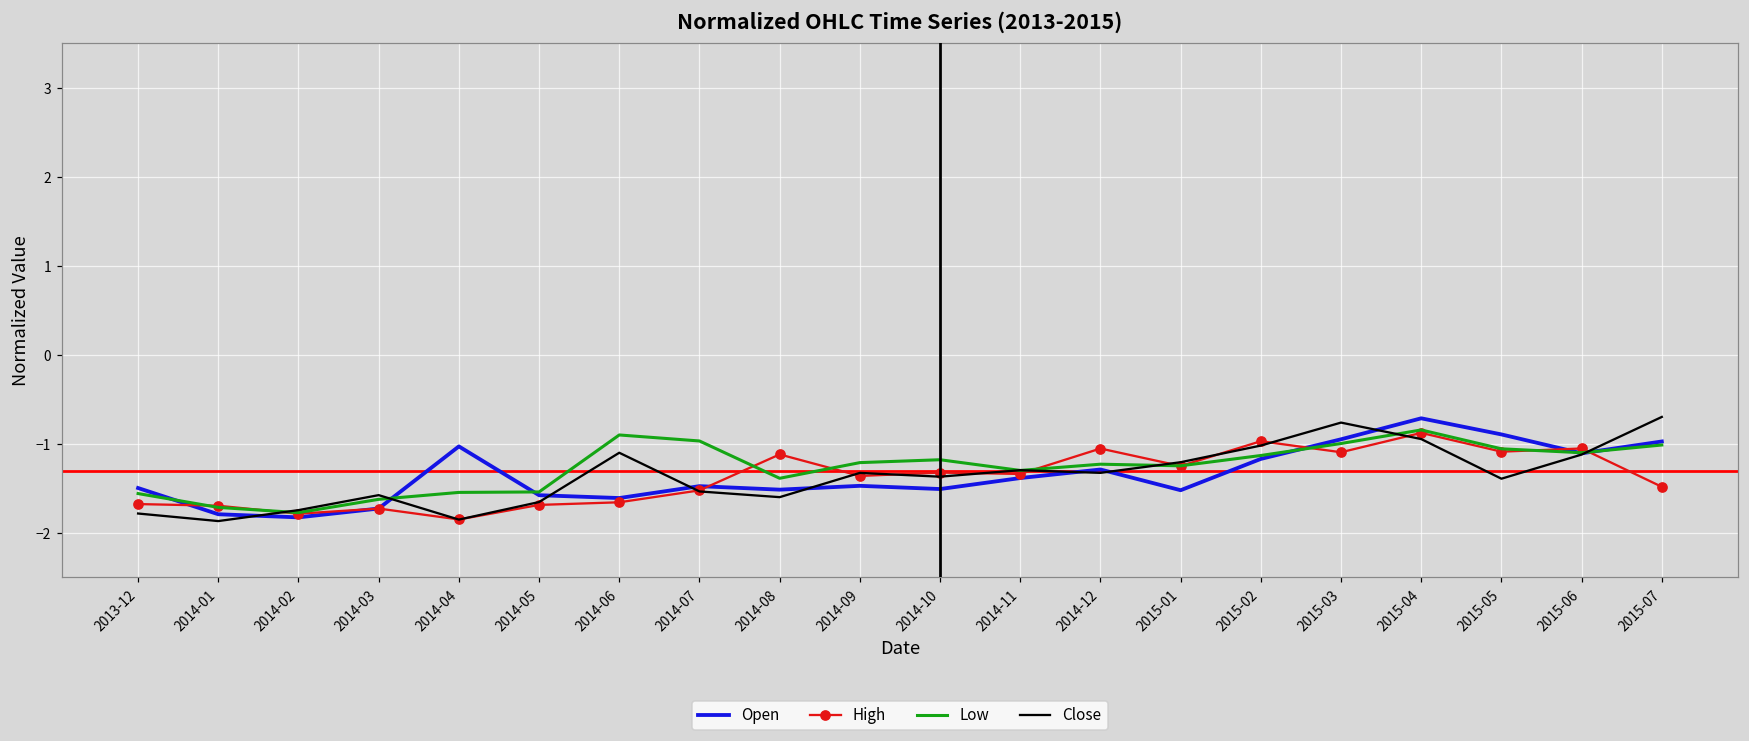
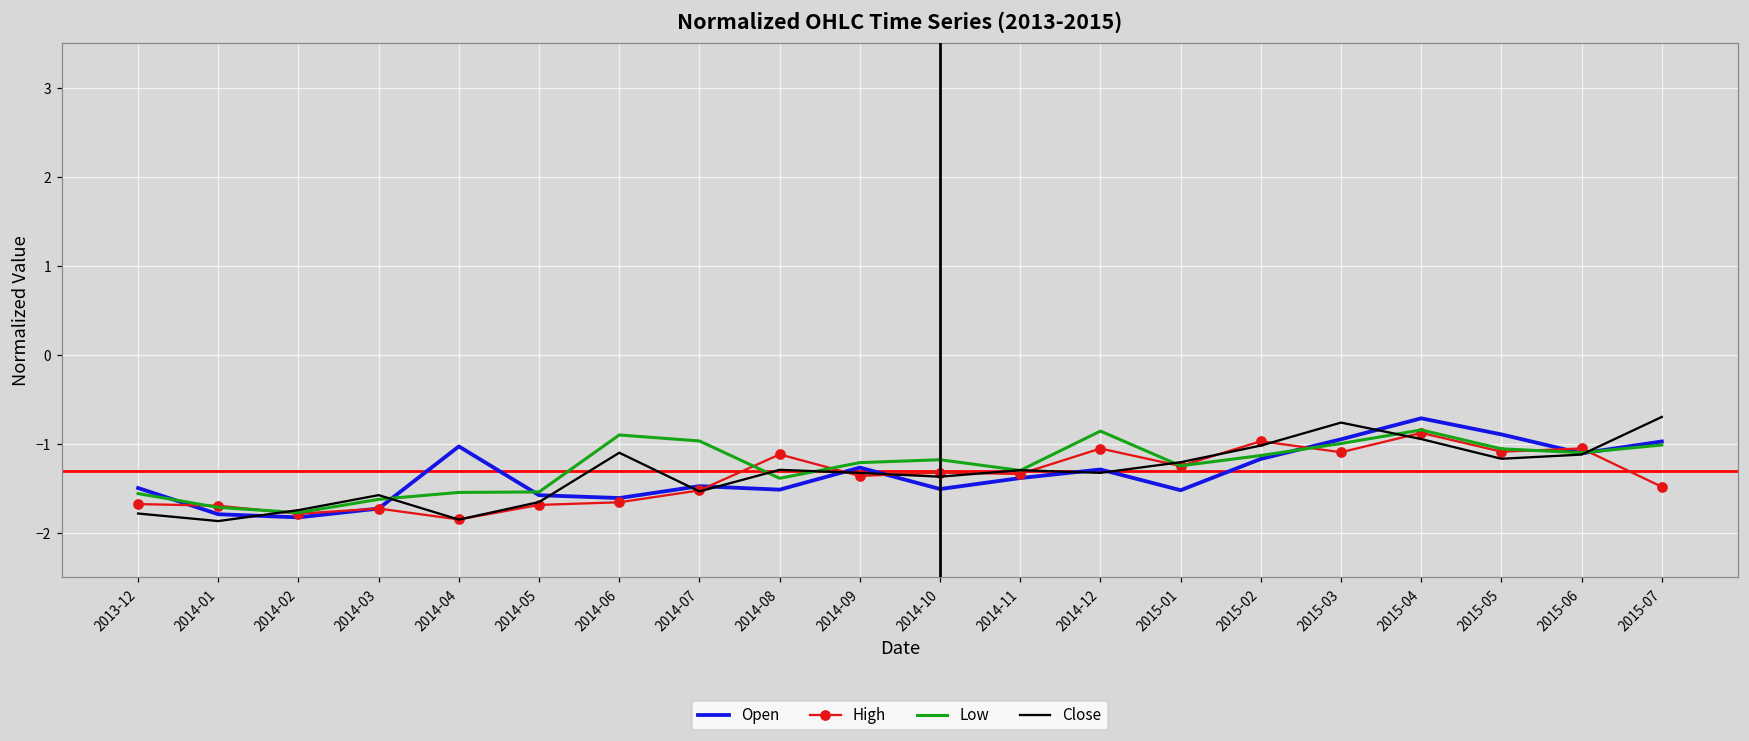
  {
    "Open": {
      "2013-12": -1.5,
      "2014-01": -1.8,
      "2014-02": -1.8,
      "2014-04": -1.0,
      "2014-05": -1.6,
      "2014-06": -1.6,
      "2014-07": -1.5,
      "2014-08": -1.5,
-     "2014-09": -1.5,
+     "2014-09": -1.3,
      "2014-10": -1.5,
      "2014-11": -1.4,
      "2014-12": -1.3,
      "2015-01": -1.5,
      "2015-02": -1.2,
      "2015-03": -0.9,
      "2015-04": -0.7,
      "2015-05": -0.9,
      "2015-07": -1.0
    },
    "High": {
      "2013-12": -1.7,
      "2014-05": -1.7,
      "2014-06": -1.7,
      "2014-08": -1.1,
      "2014-09": -1.4,
      "2014-10": -1.3,
      "2014-11": -1.3,
      "2014-12": -1.1,
      "2015-02": -1.0,
      "2015-03": -1.1,
      "2015-04": -0.9,
      "2015-05": -1.1,
      "2015-06": -1.1,
      "2015-07": -1.5
    },
    "Low": {
      "2013-12": -1.6,
      "2014-03": -1.6,
      "2014-04": -1.5,
      "2014-05": -1.5,
      "2014-06": -0.9,
      "2014-07": -1.0,
      "2014-08": -1.4,
      "2014-09": -1.2,
      "2014-10": -1.2,
-     "2014-12": -1.2,
+     "2014-12": -0.9,
      "2015-02": -1.1,
      "2015-03": -1.0,
      "2015-04": -0.8,
      "2015-05": -1.1,
      "2015-07": -1.0
    },
    "Close": {
      "2013-12": -1.8,
      "2014-01": -1.9,
      "2014-03": -1.6,
      "2014-05": -1.7,
      "2014-06": -1.1,
-     "2014-08": -1.6,
+     "2014-08": -1.3,
      "2014-09": -1.3,
      "2014-10": -1.4,
      "2014-12": -1.3,
      "2015-01": -1.2,
      "2015-02": -1.0,
      "2015-03": -0.8,
      "2015-04": -0.9,
-     "2015-05": -1.4,
+     "2015-05": -1.2,
      "2015-07": -0.7
    }
  }
